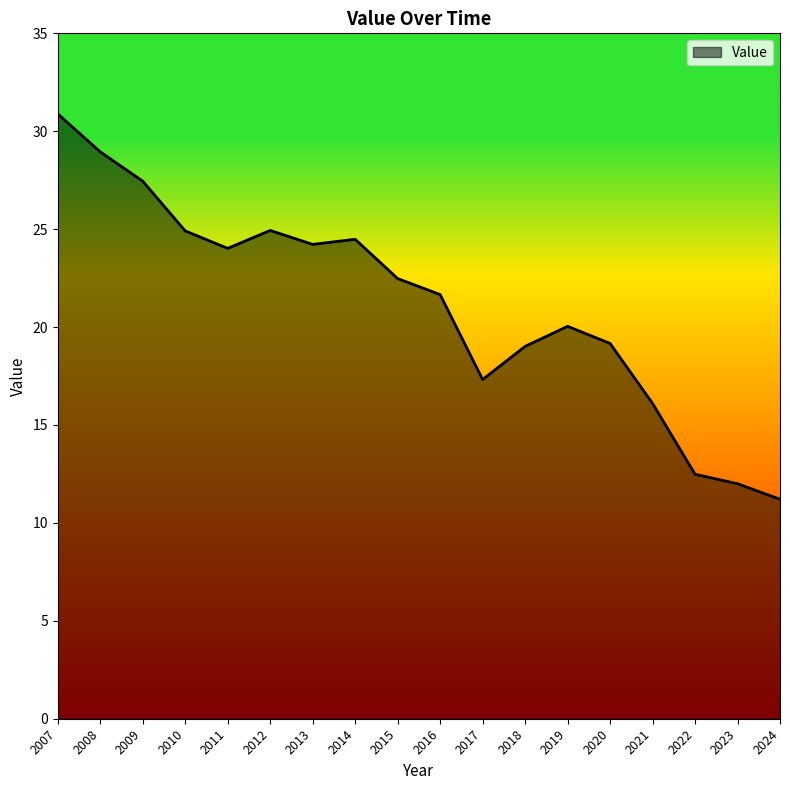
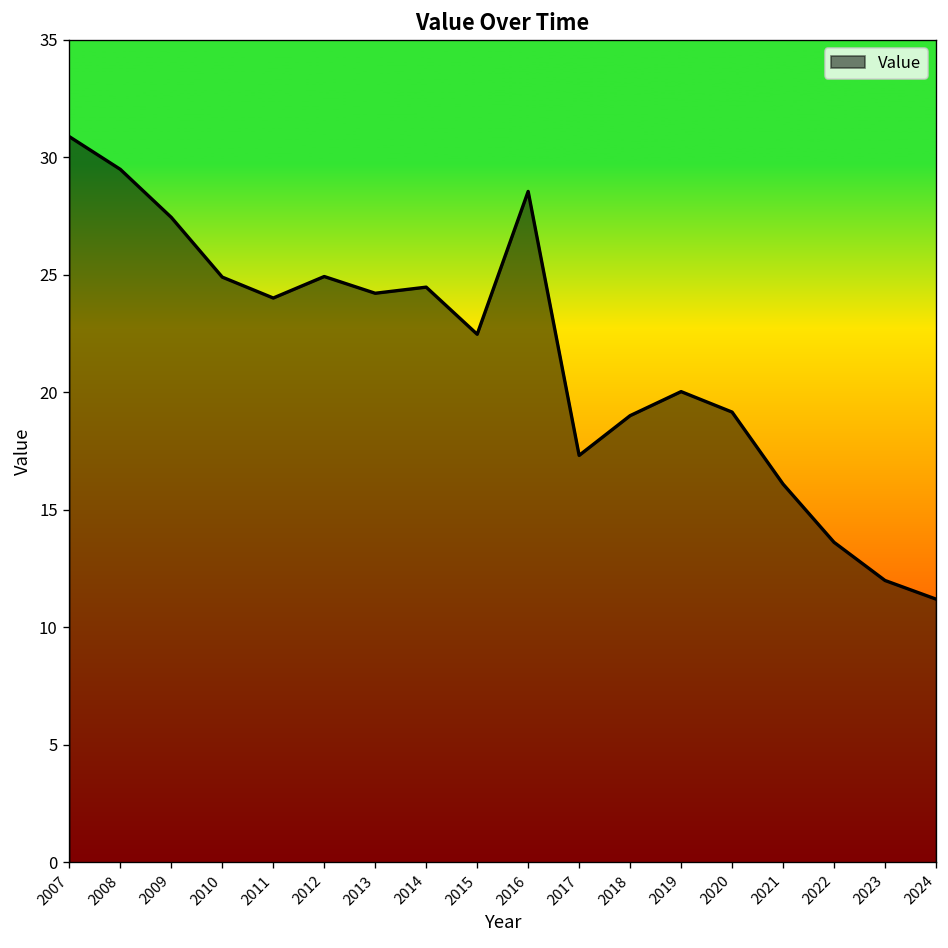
  {
    "2007": 30.9,
-   "2008": 28.9,
+   "2008": 29.5,
    "2009": 27.5,
    "2010": 24.9,
    "2011": 24.0,
    "2012": 24.9,
    "2013": 24.2,
    "2014": 24.5,
    "2015": 22.5,
-   "2016": 21.7,
+   "2016": 28.6,
    "2017": 17.3,
    "2018": 19.0,
    "2019": 20.0,
    "2020": 19.2,
    "2021": 16.1,
-   "2022": 12.5,
+   "2022": 13.6,
    "2023": 12.0,
    "2024": 11.2
  }
